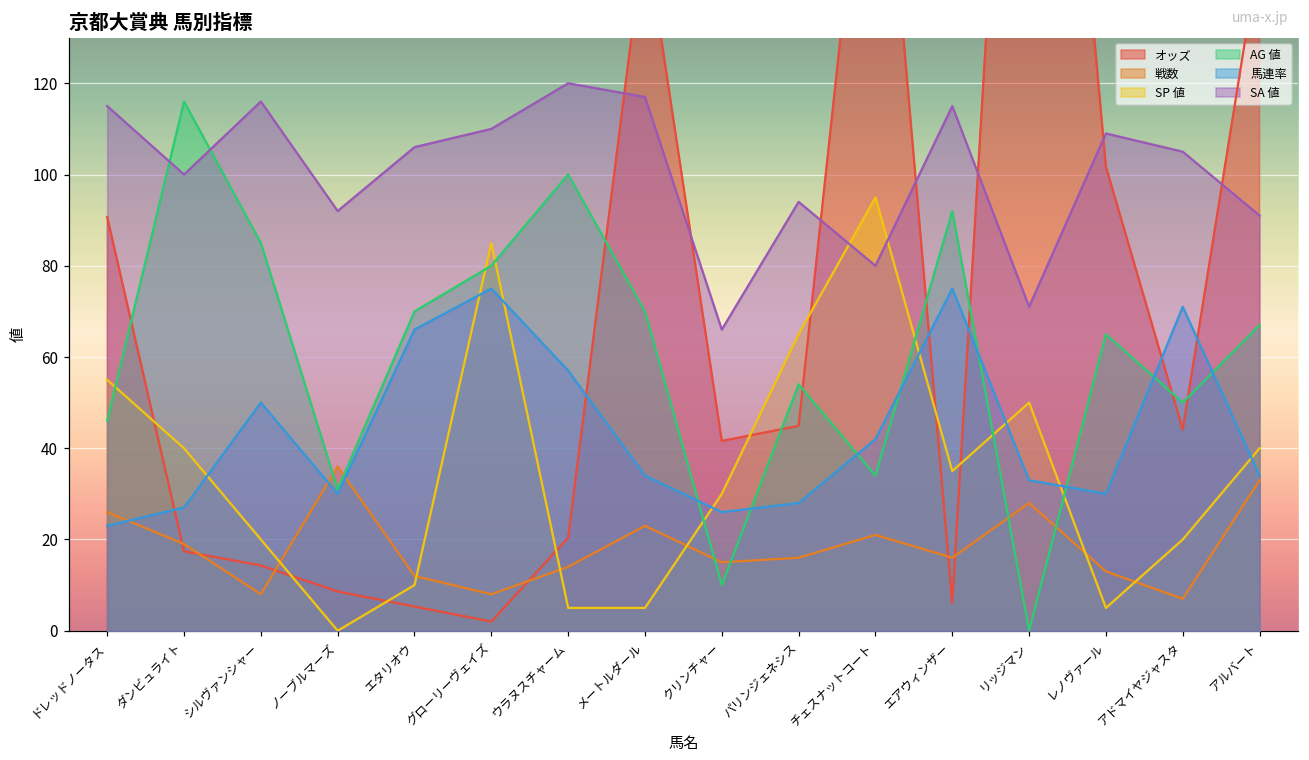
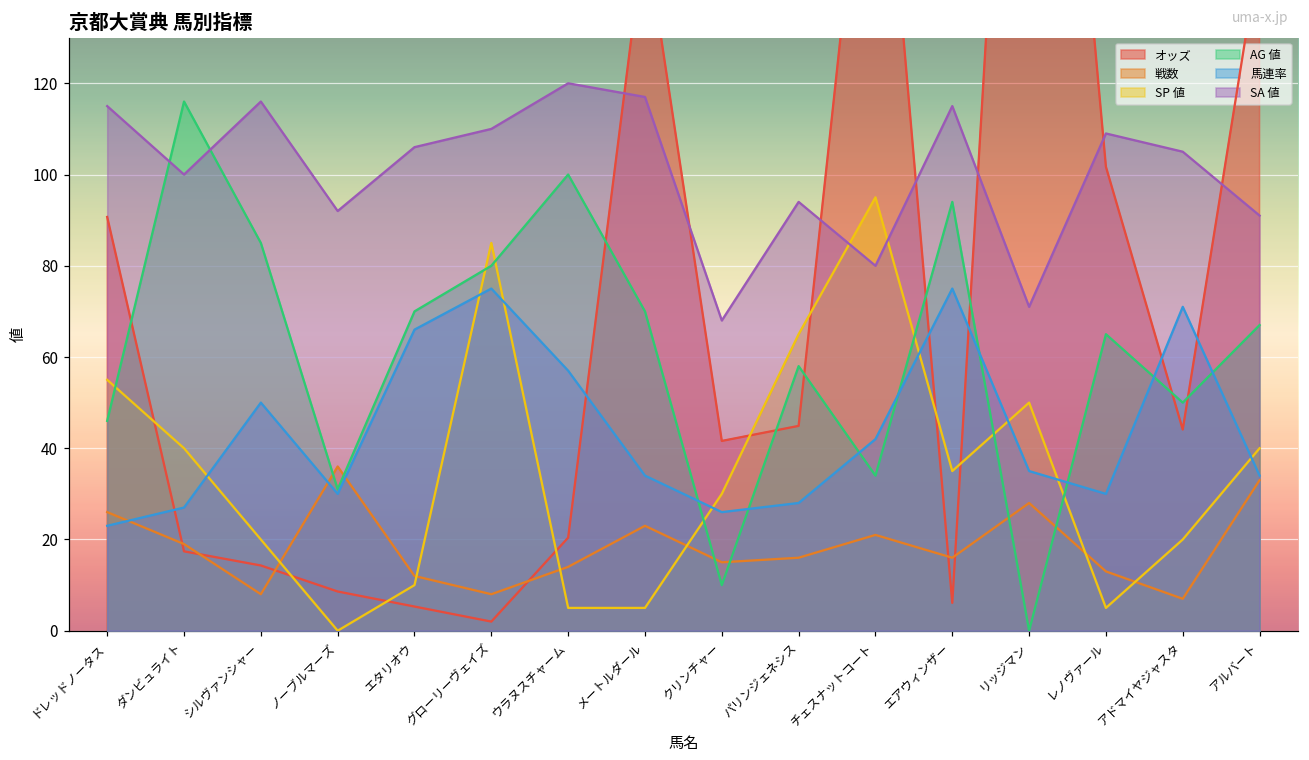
  {
    "AG 値": {
      "ドレッドノータス": 46,
      "ダンビュライト": 116,
      "シルヴァンシャー": 85,
      "ノーブルマーズ": 31,
      "エタリオウ": 70,
      "グローリーヴェイズ": 80,
      "ウラヌスチャーム": 100,
      "メートルダール": 70,
      "クリンチャー": 10,
-     "パリンジェネシス": 54,
+     "パリンジェネシス": 58,
      "チェスナットコート": 34,
-     "エアウィンザー": 92,
+     "エアウィンザー": 94,
      "リッジマン": 0,
      "レノヴァール": 65,
      "アドマイヤジャスタ": 50,
      "アルバート": 67
    },
    "馬連率": {
      "ドレッドノータス": 23,
      "ダンビュライト": 27,
      "シルヴァンシャー": 50,
      "ノーブルマーズ": 30,
      "エタリオウ": 66,
      "グローリーヴェイズ": 75,
      "ウラヌスチャーム": 57,
      "メートルダール": 34,
      "クリンチャー": 26,
      "パリンジェネシス": 28,
      "チェスナットコート": 42,
      "エアウィンザー": 75,
-     "リッジマン": 33,
+     "リッジマン": 35,
      "レノヴァール": 30,
      "アドマイヤジャスタ": 71,
      "アルバート": 34
    },
    "SA 値": {
      "ドレッドノータス": 115,
      "ダンビュライト": 100,
      "シルヴァンシャー": 116,
      "ノーブルマーズ": 92,
      "エタリオウ": 106,
      "グローリーヴェイズ": 110,
      "ウラヌスチャーム": 120,
      "メートルダール": 117,
-     "クリンチャー": 66,
+     "クリンチャー": 68,
      "パリンジェネシス": 94,
      "チェスナットコート": 80,
      "エアウィンザー": 115,
      "リッジマン": 71,
      "レノヴァール": 109,
      "アドマイヤジャスタ": 105,
      "アルバート": 91
    }
  }
